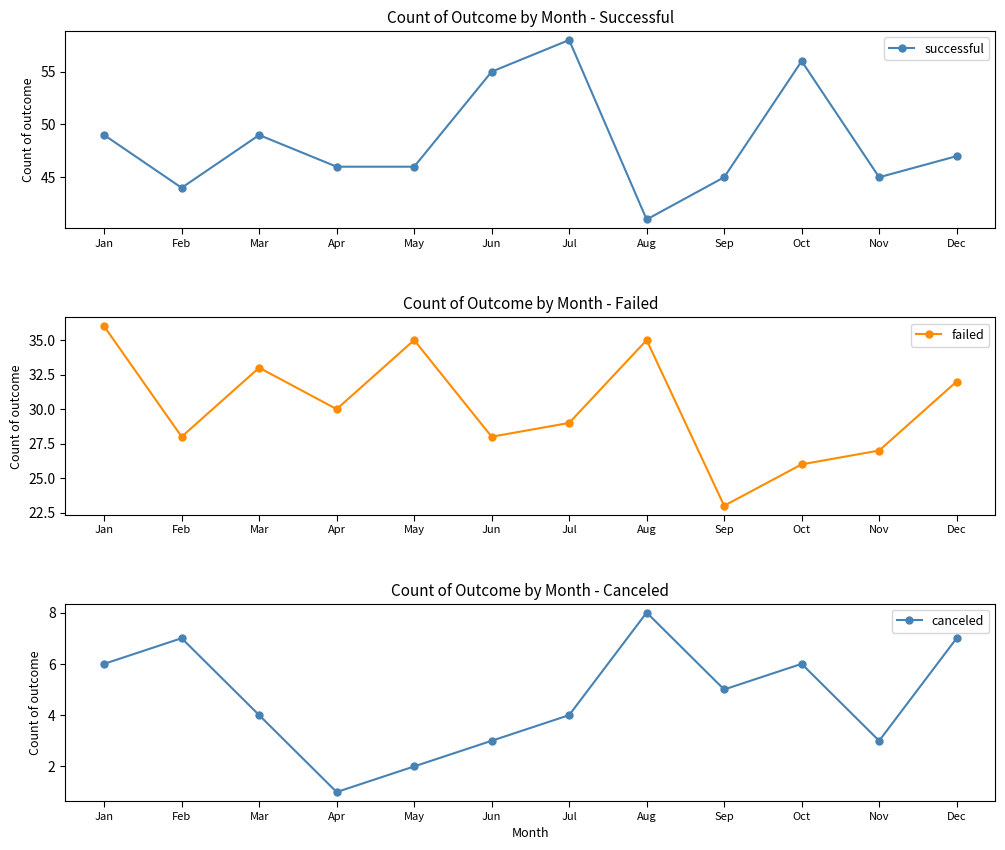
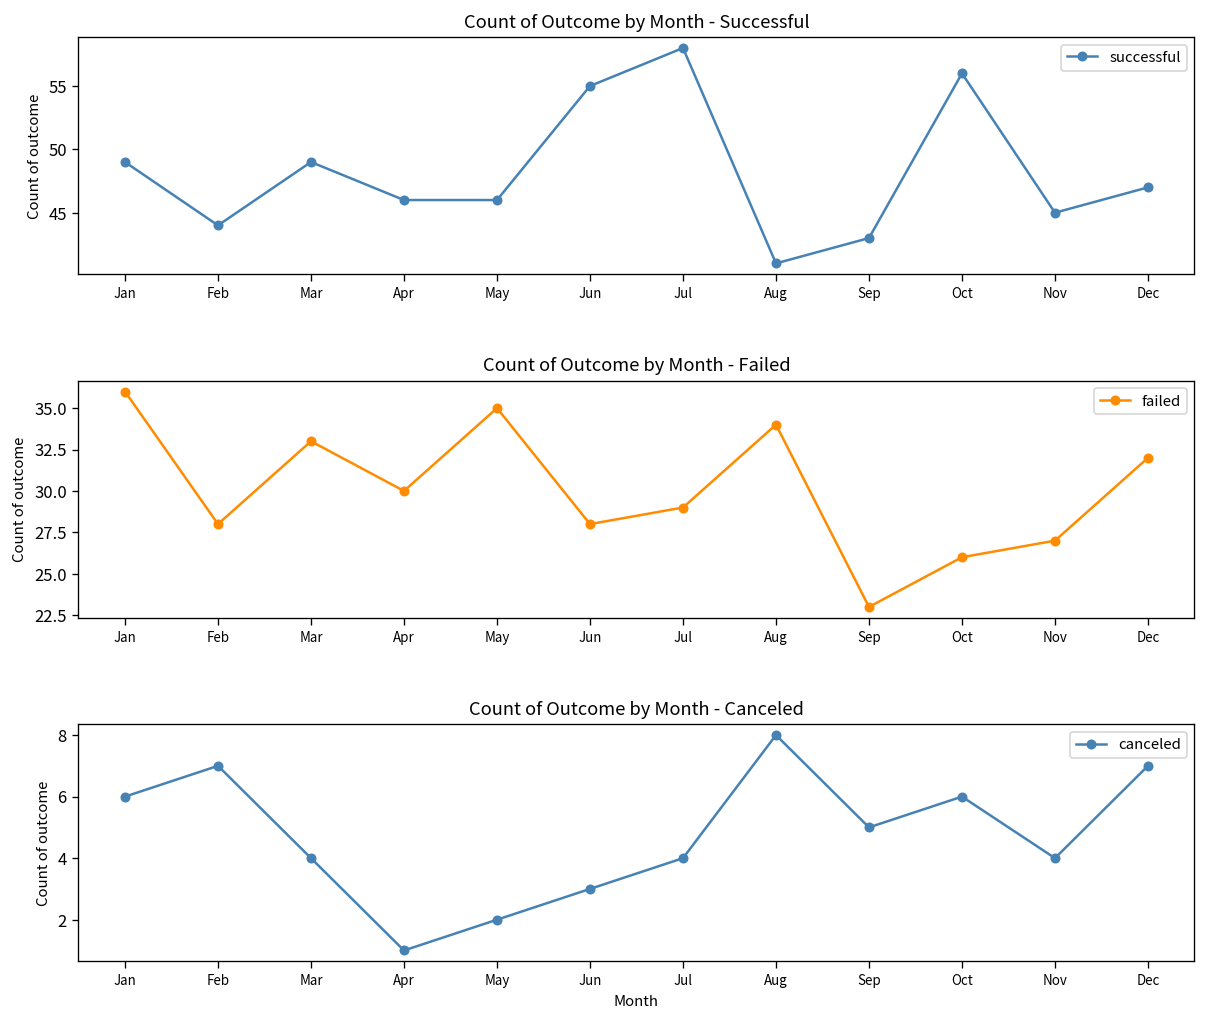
  {
    "Count of Outcome by Month - Successful": {
      "Jan": 49,
      "Feb": 44,
      "Mar": 49,
      "Apr": 46,
      "May": 46,
      "Jun": 55,
      "Jul": 58,
      "Aug": 41,
-     "Sep": 45,
+     "Sep": 43,
      "Oct": 56,
      "Nov": 45,
      "Dec": 47
    },
    "Count of Outcome by Month - Failed": {
      "Jan": 36,
      "Feb": 28,
      "Mar": 33,
      "Apr": 30,
      "May": 35,
      "Jun": 28,
      "Jul": 29,
-     "Aug": 35,
+     "Aug": 34,
      "Sep": 23,
      "Oct": 26,
      "Nov": 27,
      "Dec": 32
    },
    "Count of Outcome by Month - Canceled": {
      "Jan": 6,
      "Feb": 7,
      "Mar": 4,
      "Apr": 1,
      "May": 2,
      "Jun": 3,
      "Jul": 4,
      "Aug": 8,
      "Sep": 5,
      "Oct": 6,
-     "Nov": 3,
+     "Nov": 4,
      "Dec": 7
    }
  }
